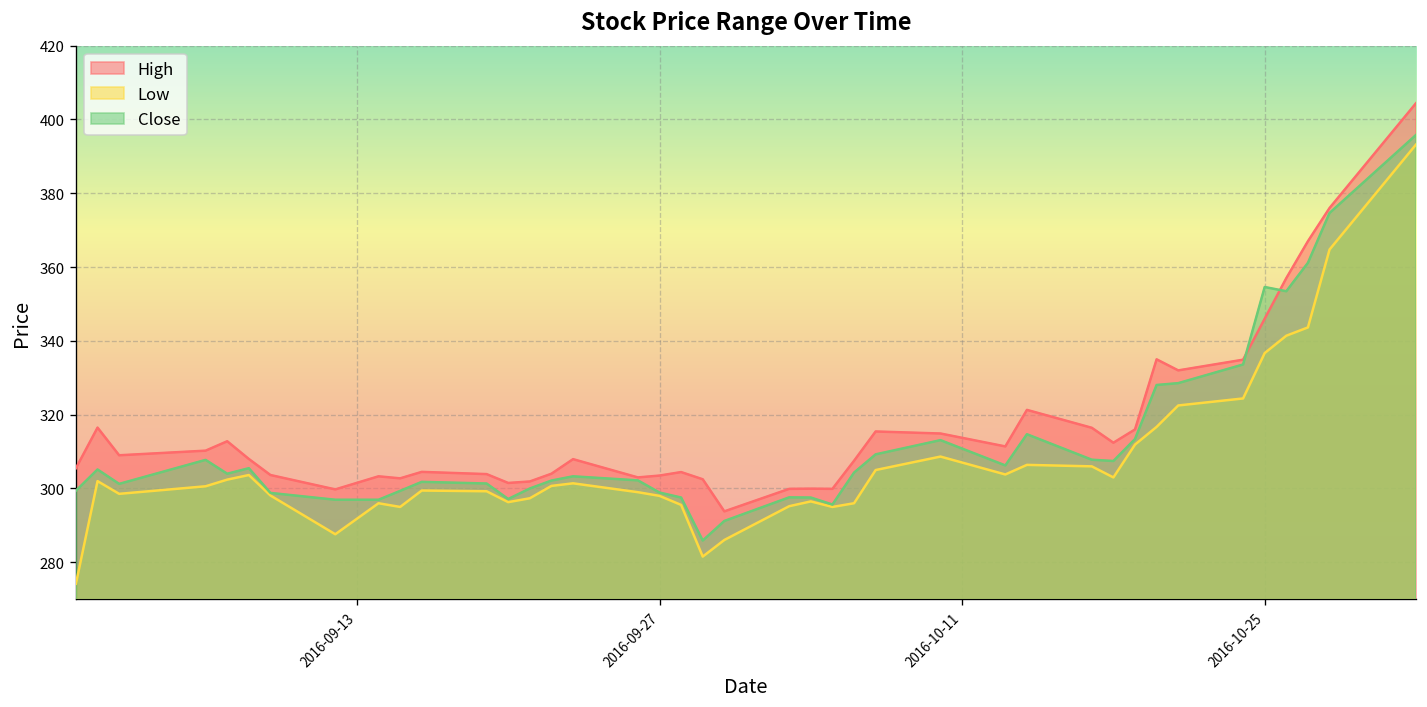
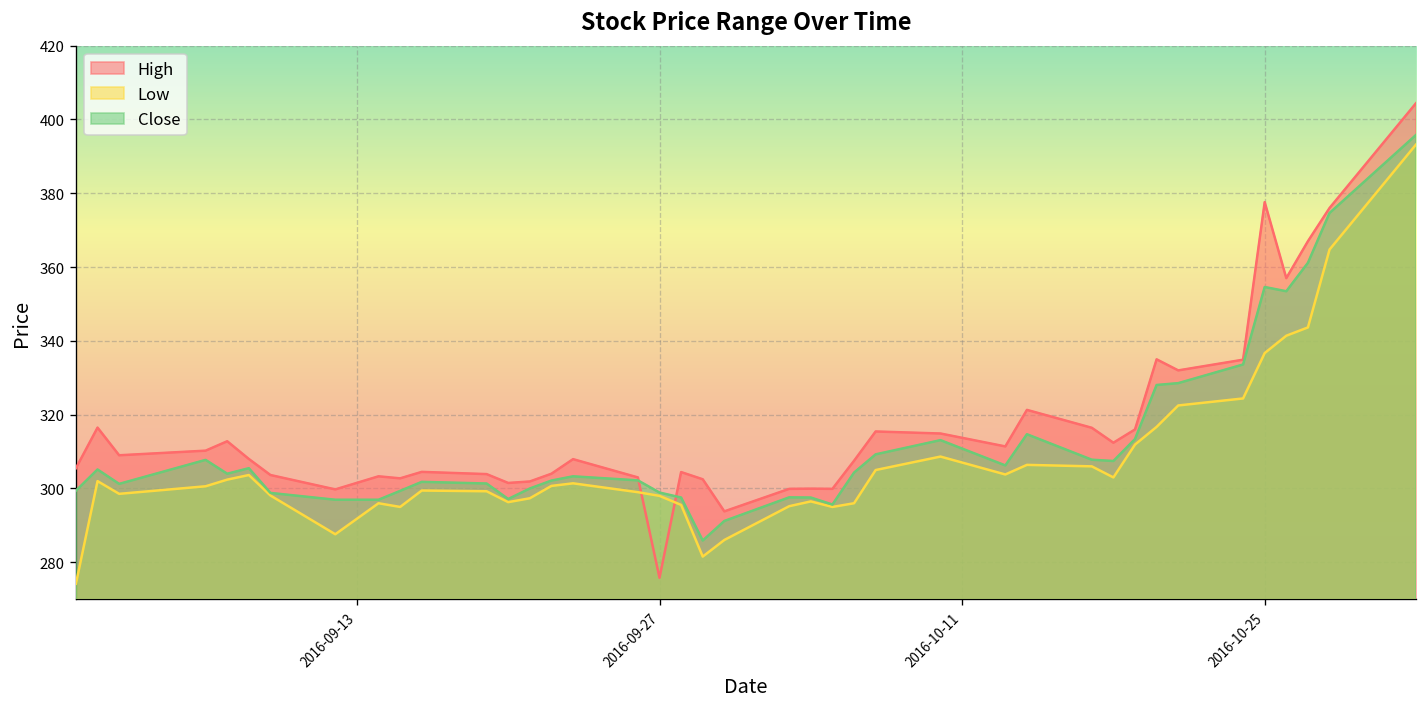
  {
    "High": {
-     "2016-09-27": 304,
-     "2016-10-25": 346
+     "2016-09-27": 276,
+     "2016-10-25": 378
    },
    "Low": {
      "2016-09-27": 298,
      "2016-10-25": 337
    },
    "Close": {
      "2016-09-27": 299,
      "2016-10-25": 355
    }
  }
